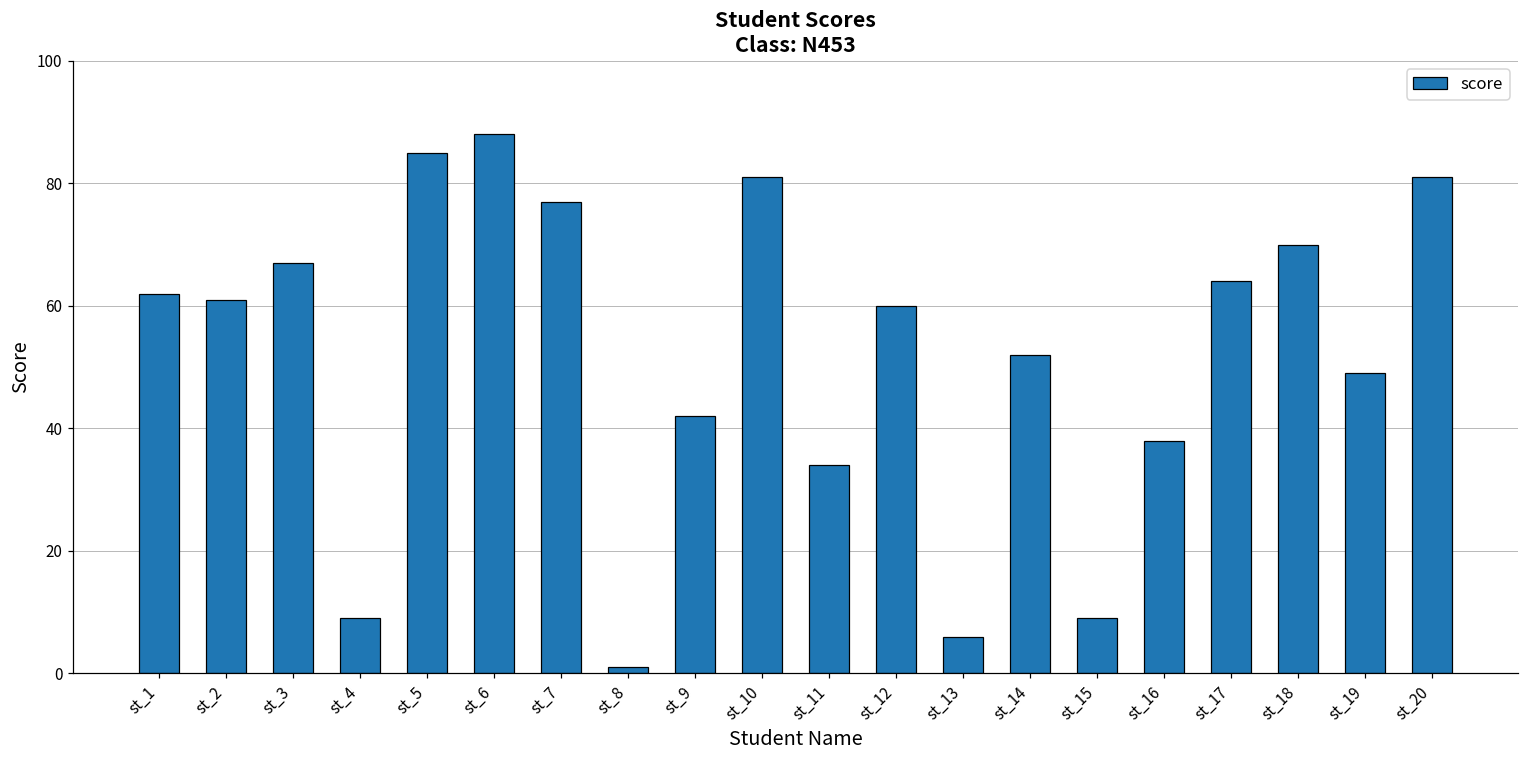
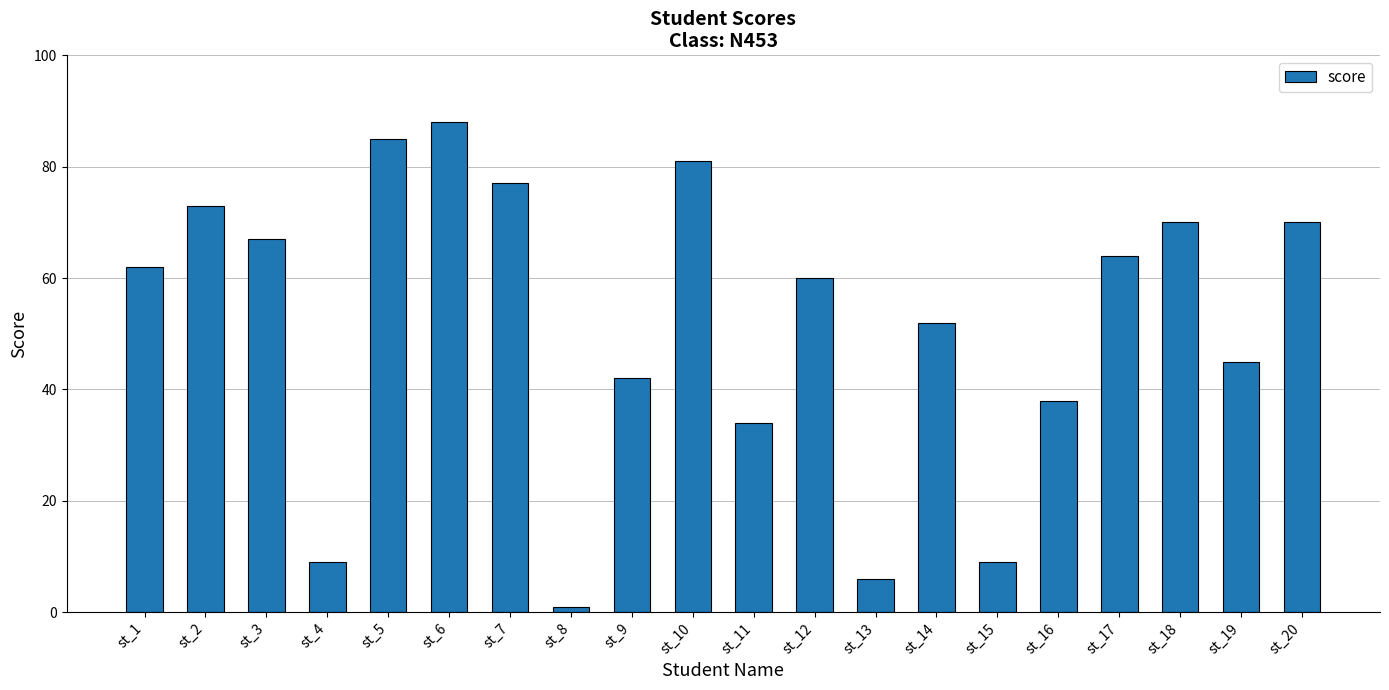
  {
    "st_1": 62,
-   "st_2": 61,
+   "st_2": 73,
    "st_3": 67,
    "st_4": 9,
    "st_5": 85,
    "st_6": 88,
    "st_7": 77,
    "st_8": 1,
    "st_9": 42,
    "st_10": 81,
    "st_11": 34,
    "st_12": 60,
    "st_13": 6,
    "st_14": 52,
    "st_15": 9,
    "st_16": 38,
    "st_17": 64,
    "st_18": 70,
-   "st_19": 49,
-   "st_20": 81
+   "st_19": 45,
+   "st_20": 70
  }
